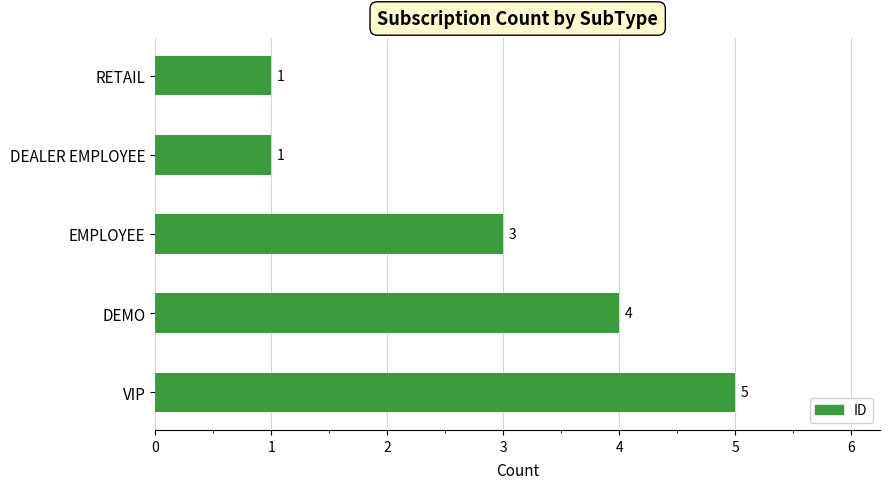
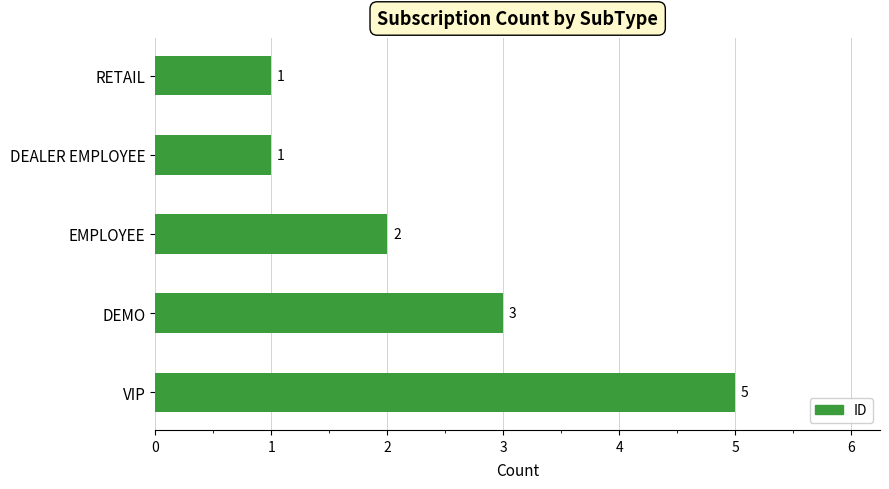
  {
    "RETAIL": 1,
    "DEALER EMPLOYEE": 1,
-   "EMPLOYEE": 3,
-   "DEMO": 4,
+   "EMPLOYEE": 2,
+   "DEMO": 3,
    "VIP": 5
  }
